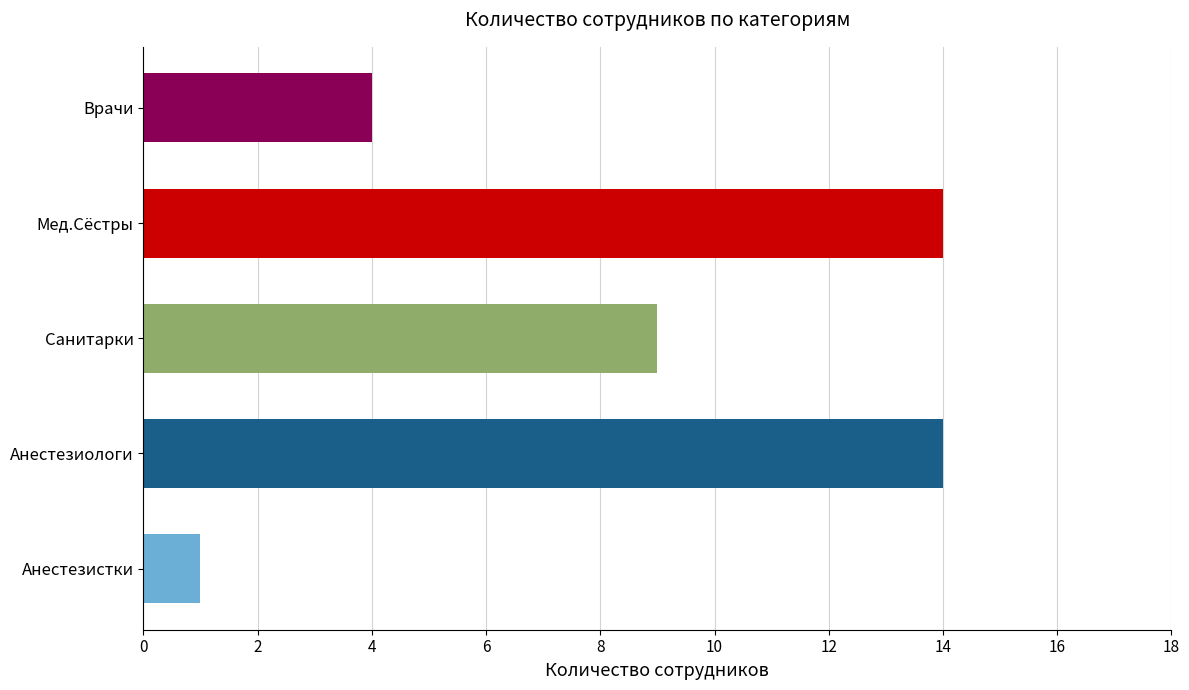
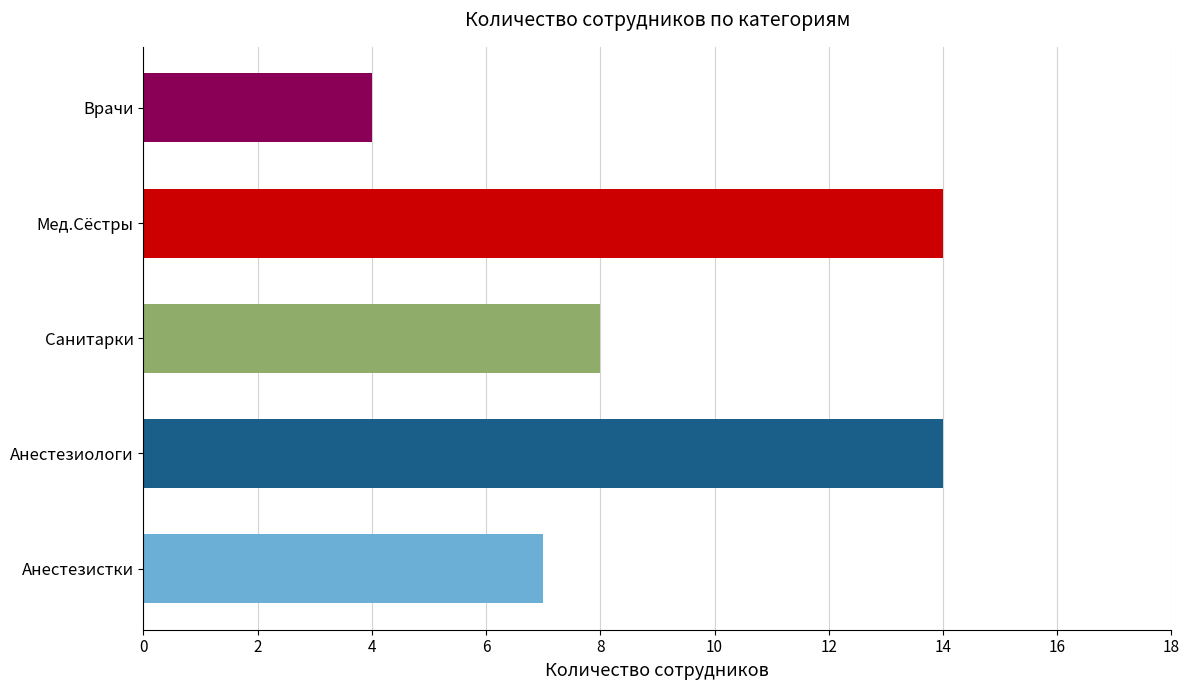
  {
    "Врачи": 4,
    "Мед.Сёстры": 14,
-   "Санитарки": 9,
+   "Санитарки": 8,
    "Анестезиологи": 14,
-   "Анестезистки": 1
+   "Анестезистки": 7
  }
